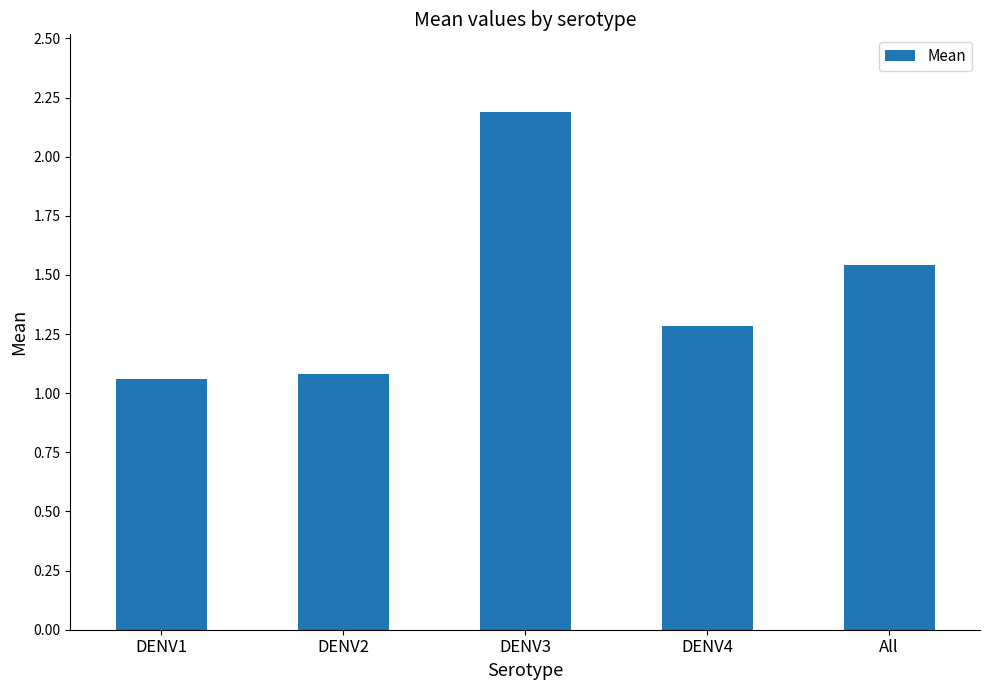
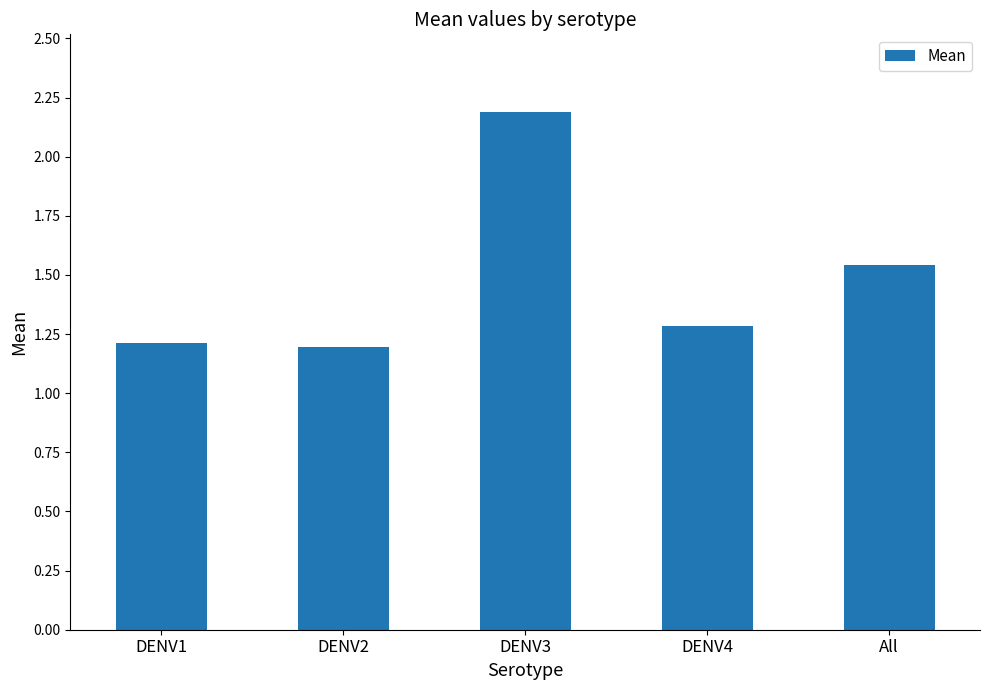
  {
-   "DENV1": 1.06,
-   "DENV2": 1.08,
+   "DENV1": 1.21,
+   "DENV2": 1.20,
    "DENV3": 2.19,
    "DENV4": 1.29,
    "All": 1.54
  }
